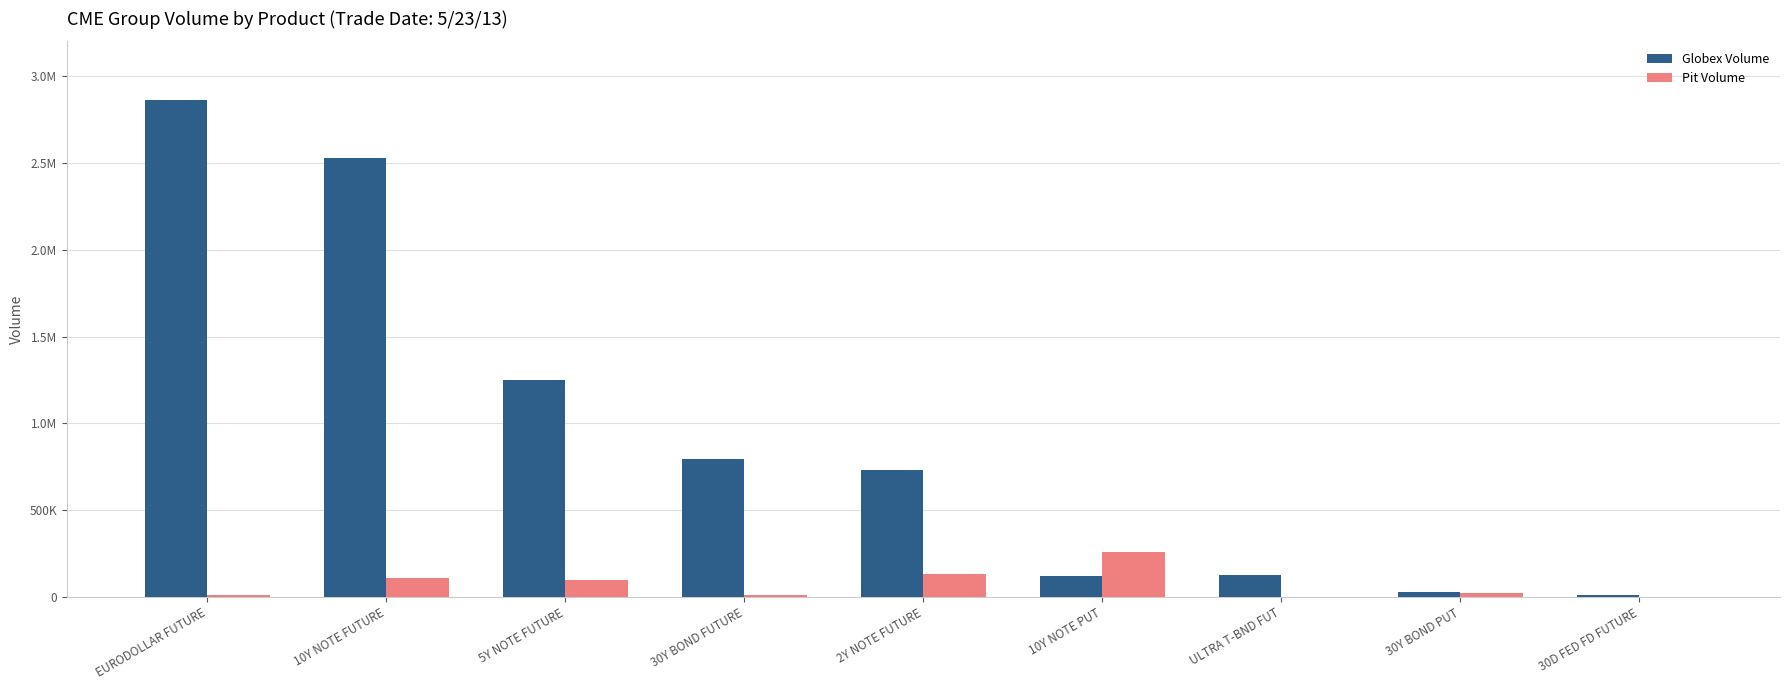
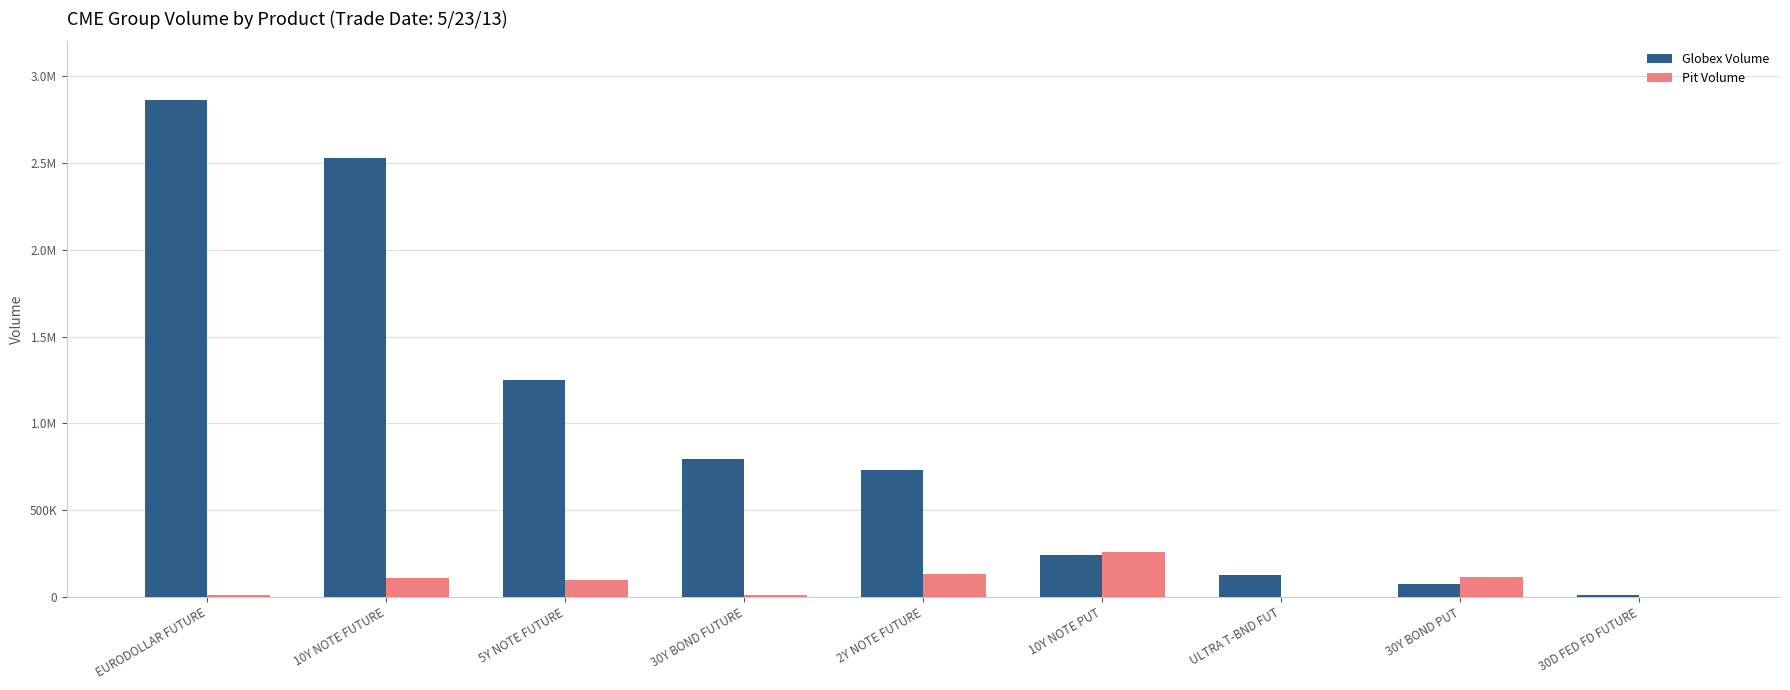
  {
    "Globex Volume": {
      "EURODOLLAR FUTURE": 2860000,
      "10Y NOTE FUTURE": 2530000,
      "5Y NOTE FUTURE": 1250000,
      "30Y BOND FUTURE": 790000,
      "2Y NOTE FUTURE": 730000,
-     "10Y NOTE PUT": 120000,
+     "10Y NOTE PUT": 240000,
      "ULTRA T-BND FUT": 130000,
-     "30Y BOND PUT": 30000
+     "30Y BOND PUT": 70000
    },
    "Pit Volume": {
      "10Y NOTE FUTURE": 110000,
      "5Y NOTE FUTURE": 100000,
      "2Y NOTE FUTURE": 130000,
      "10Y NOTE PUT": 260000,
      "ULTRA T-BND FUT": 0,
-     "30Y BOND PUT": 20000,
+     "30Y BOND PUT": 120000,
      "30D FED FD FUTURE": 0
    }
  }
